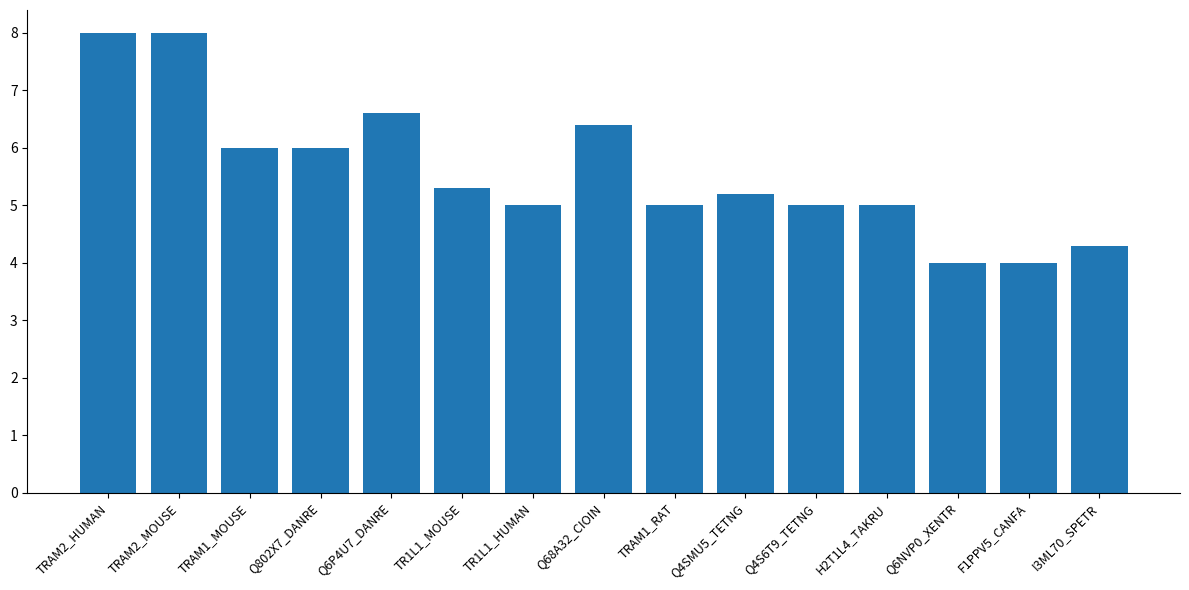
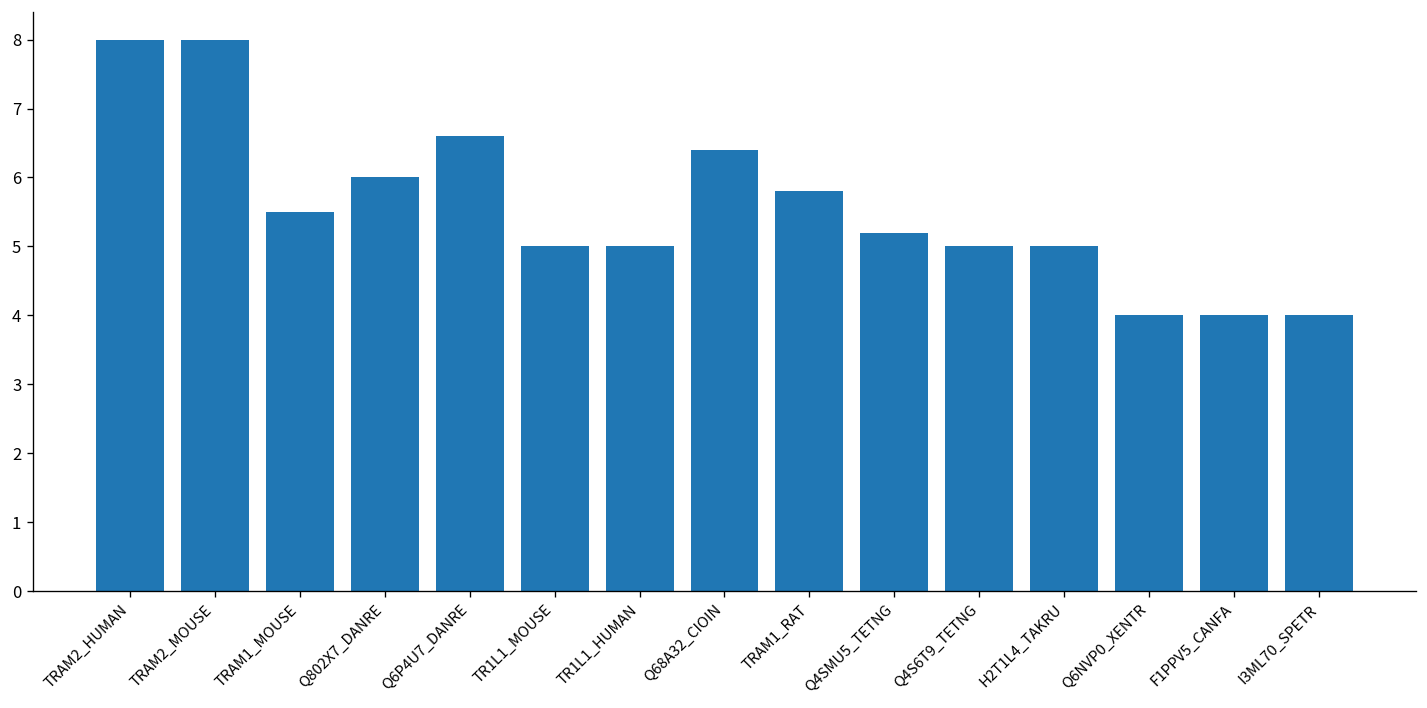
  {
    "TRAM2_HUMAN": 8.0,
    "TRAM2_MOUSE": 8.0,
-   "TRAM1_MOUSE": 6.0,
+   "TRAM1_MOUSE": 5.5,
    "Q802X7_DANRE": 6.0,
    "Q6P4U7_DANRE": 6.6,
-   "TR1L1_MOUSE": 5.3,
+   "TR1L1_MOUSE": 5.0,
    "TR1L1_HUMAN": 5.0,
    "Q68A32_CIOIN": 6.4,
-   "TRAM1_RAT": 5.0,
+   "TRAM1_RAT": 5.8,
    "Q4SMU5_TETNG": 5.2,
    "Q4S6T9_TETNG": 5.0,
    "H2T1L4_TAKRU": 5.0,
    "Q6NVP0_XENTR": 4.0,
    "F1PPV5_CANFA": 4.0,
-   "I3ML70_SPETR": 4.3
+   "I3ML70_SPETR": 4.0
  }
